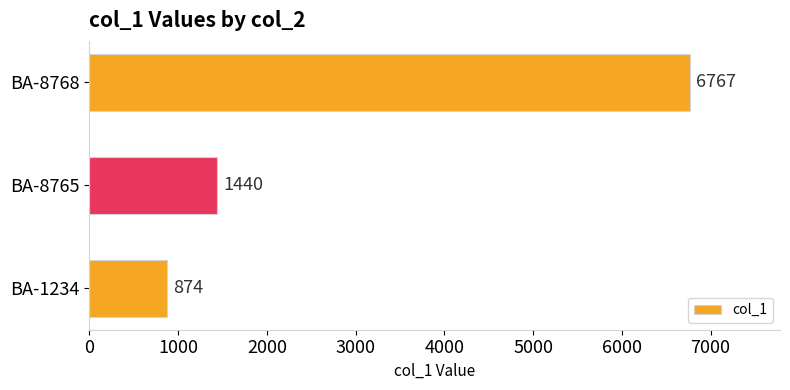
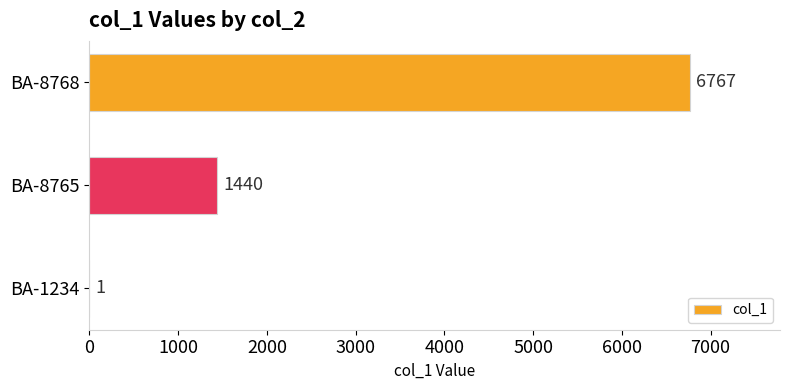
  {
    "BA-8768": 6767,
    "BA-8765": 1440,
-   "BA-1234": 874
+   "BA-1234": 1
  }
